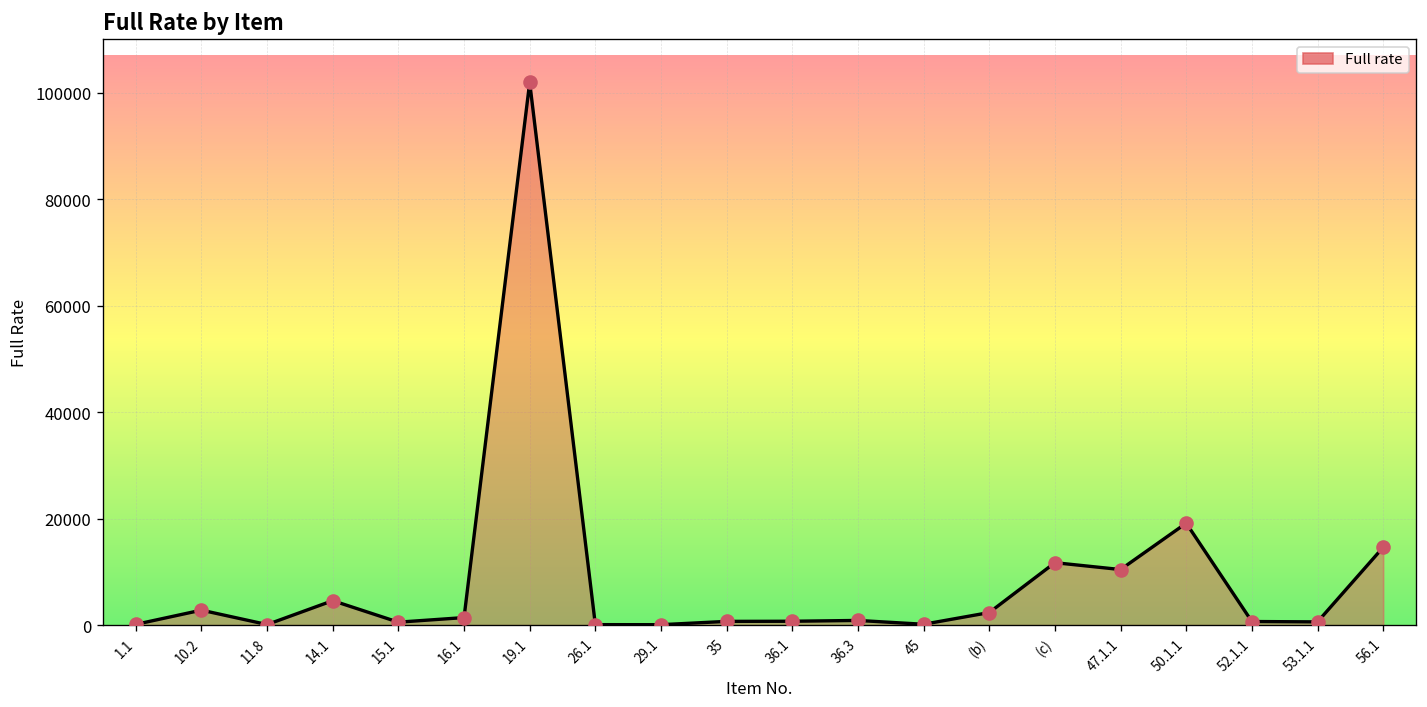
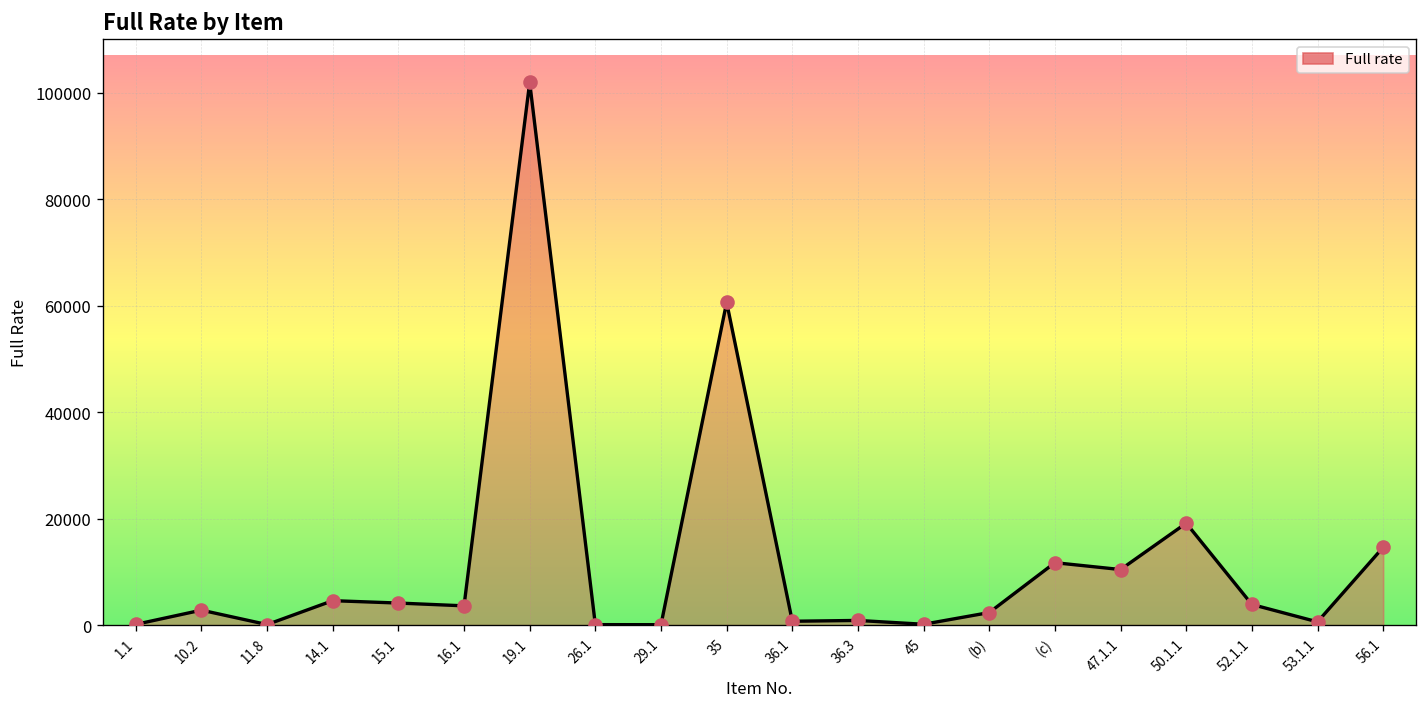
  {
    "1.1": 0,
    "10.2": 3000,
    "11.8": 0,
    "14.1": 5000,
-   "15.1": 1000,
-   "16.1": 1000,
+   "15.1": 4000,
+   "16.1": 4000,
    "19.1": 102000,
    "26.1": 0,
    "29.1": 0,
-   "35": 1000,
+   "35": 61000,
    "36.1": 1000,
    "36.3": 1000,
    "45": 0,
    "(b)": 2000,
    "(c)": 12000,
    "47.1.1": 10000,
    "50.1.1": 19000,
-   "52.1.1": 1000,
+   "52.1.1": 4000,
    "53.1.1": 1000,
    "56.1": 15000
  }
